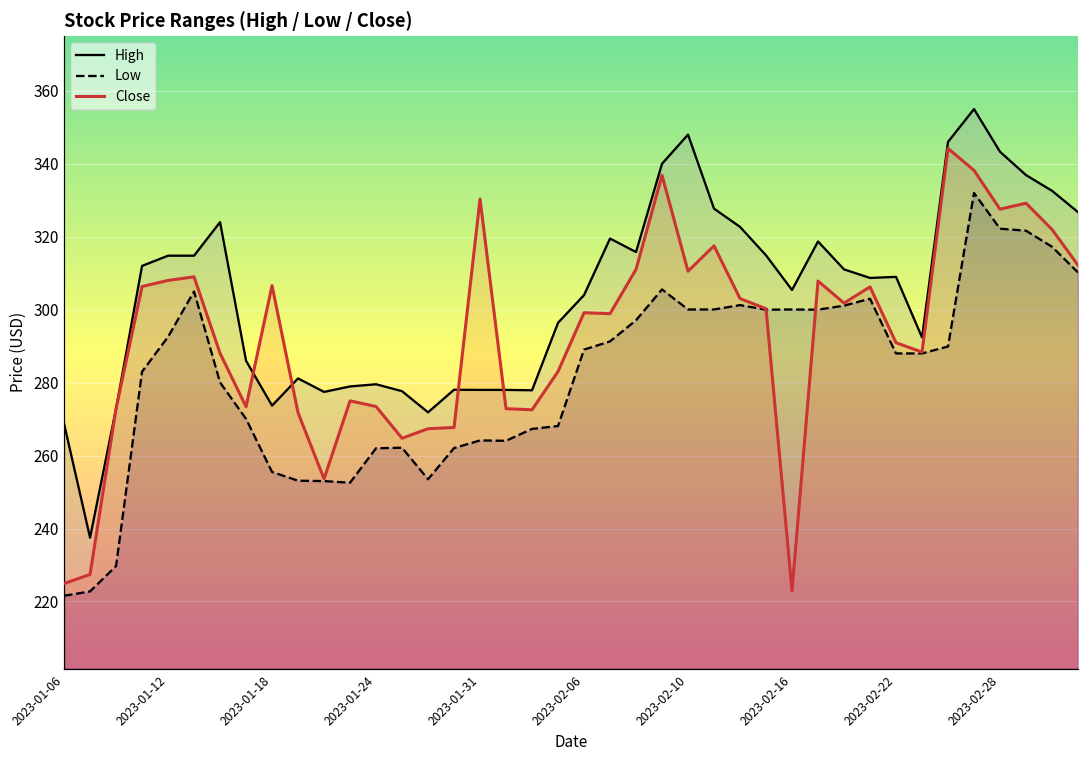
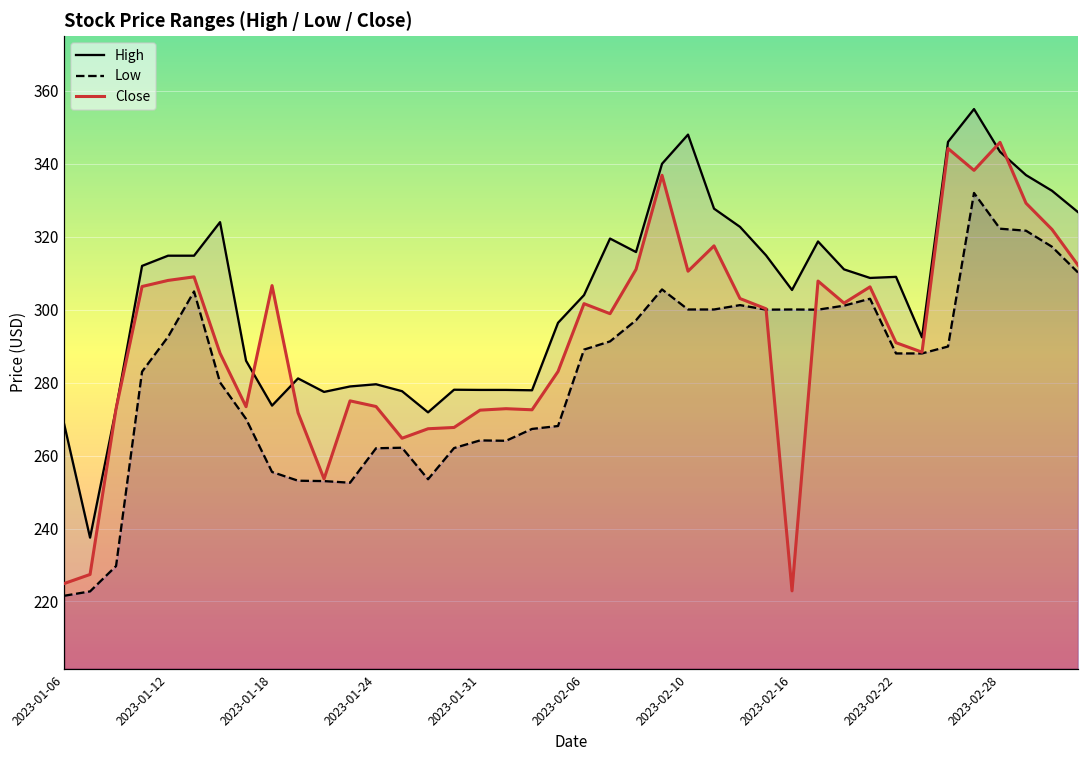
  {
    "Close": {
      "2023-01-06": 225,
      "2023-01-12": 308,
      "2023-01-18": 307,
      "2023-01-24": 273,
-     "2023-01-31": 330,
-     "2023-02-06": 299,
+     "2023-01-31": 272,
+     "2023-02-06": 302,
      "2023-02-10": 311,
      "2023-02-16": 223,
      "2023-02-22": 291,
-     "2023-02-28": 328
+     "2023-02-28": 346
    }
  }
